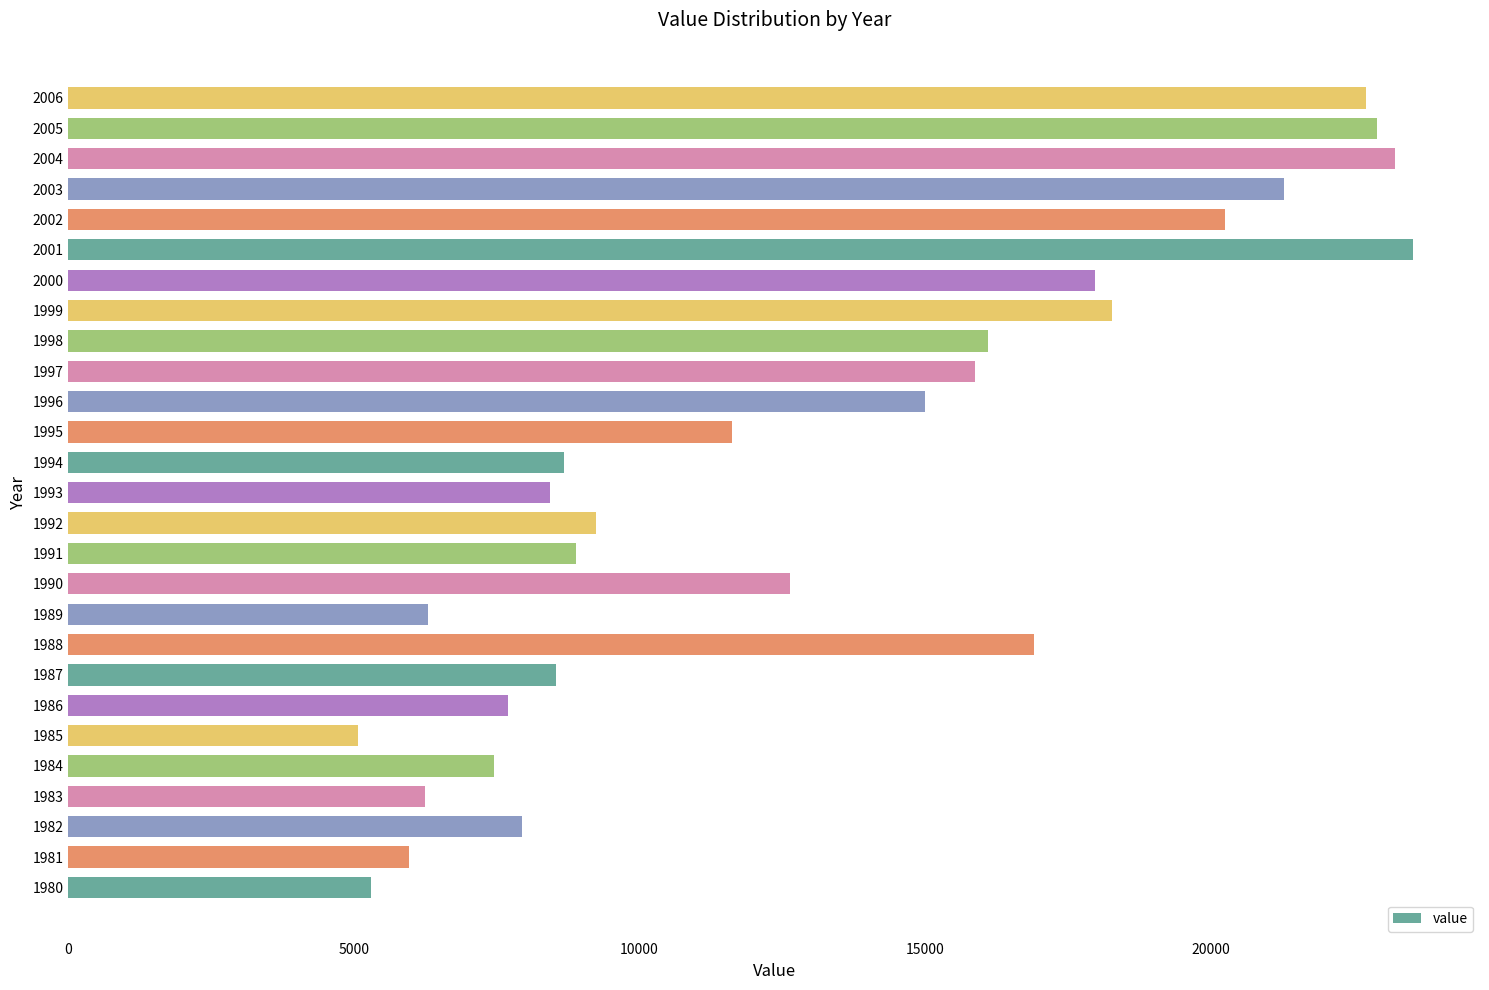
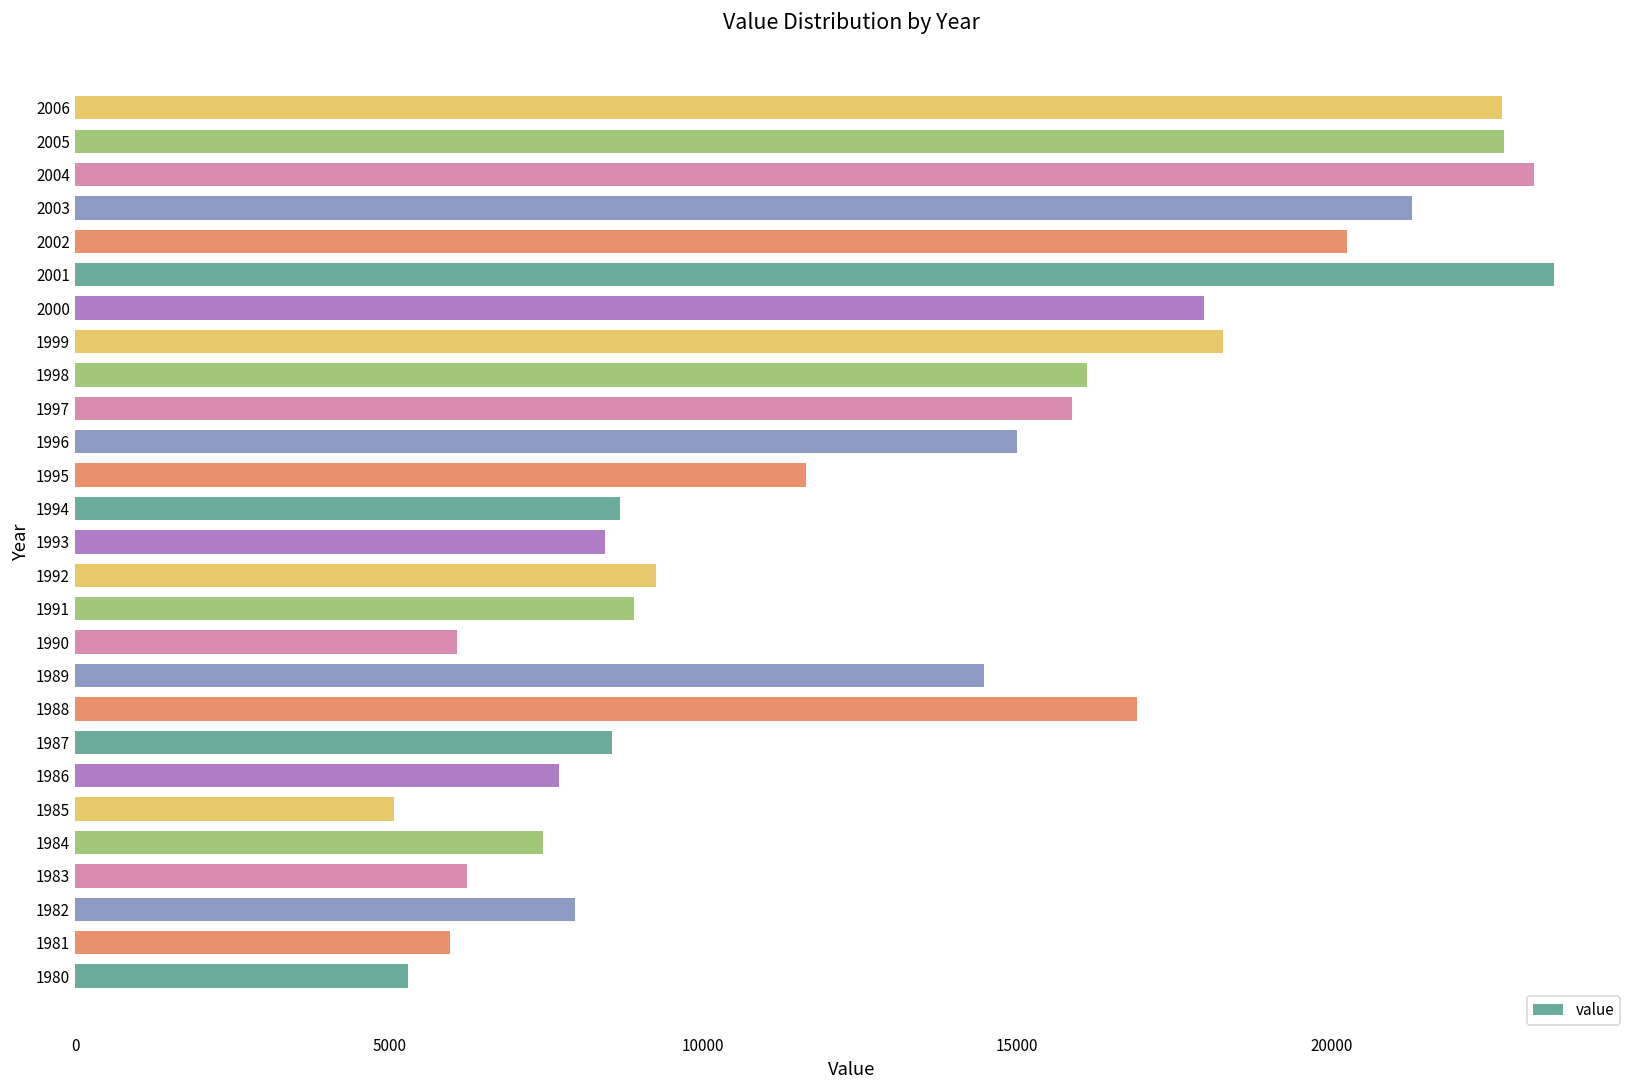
  {
    "2006": 22700,
-   "2005": 22900,
+   "2005": 22700,
    "2004": 23200,
    "2003": 21300,
    "2002": 20300,
    "2001": 23500,
    "2000": 18000,
    "1999": 18300,
    "1998": 16100,
    "1997": 15900,
    "1996": 15000,
    "1995": 11600,
    "1994": 8700,
    "1993": 8400,
    "1992": 9200,
    "1991": 8900,
-   "1990": 12600,
-   "1989": 6300,
+   "1990": 6100,
+   "1989": 14500,
    "1988": 16900,
    "1987": 8500,
    "1986": 7700,
    "1985": 5100,
    "1984": 7500,
    "1983": 6200,
    "1982": 8000,
    "1981": 6000,
    "1980": 5300
  }
